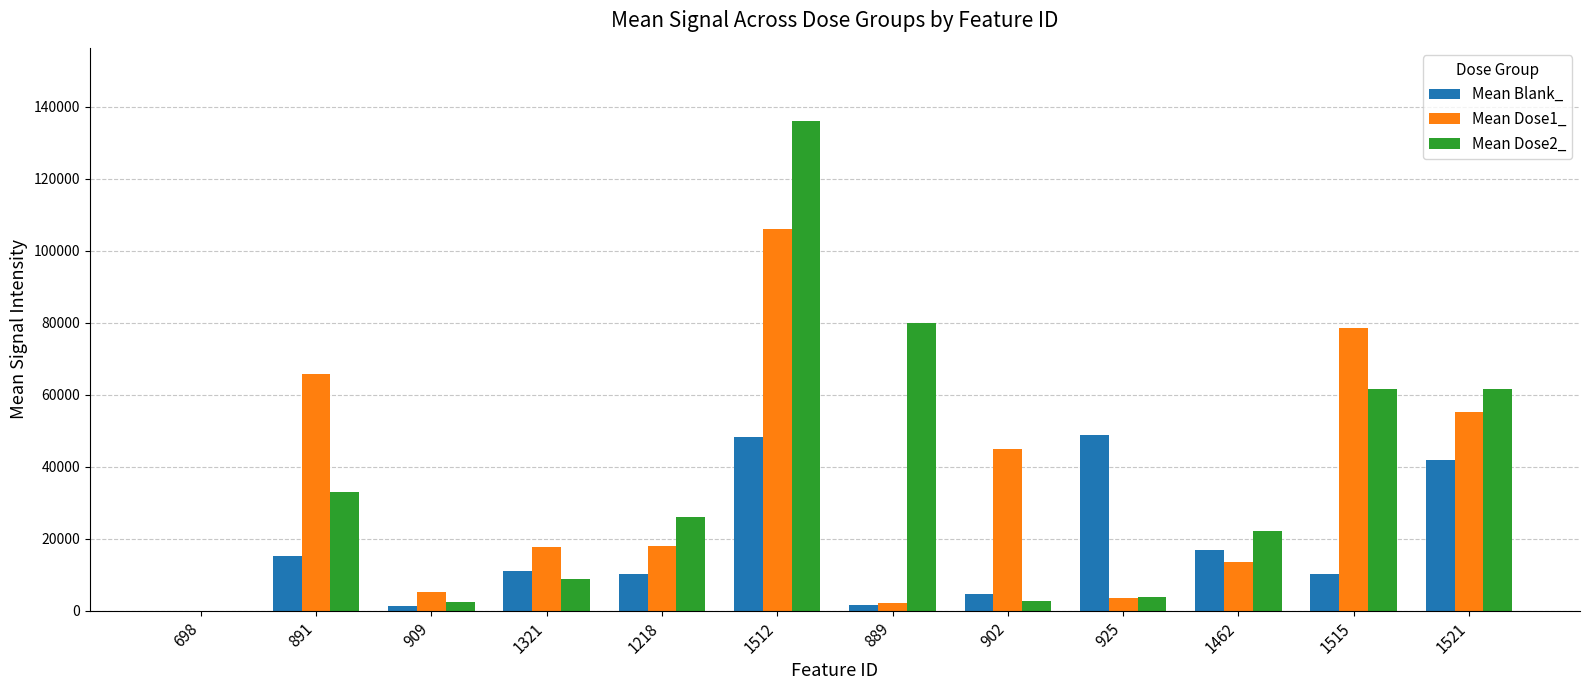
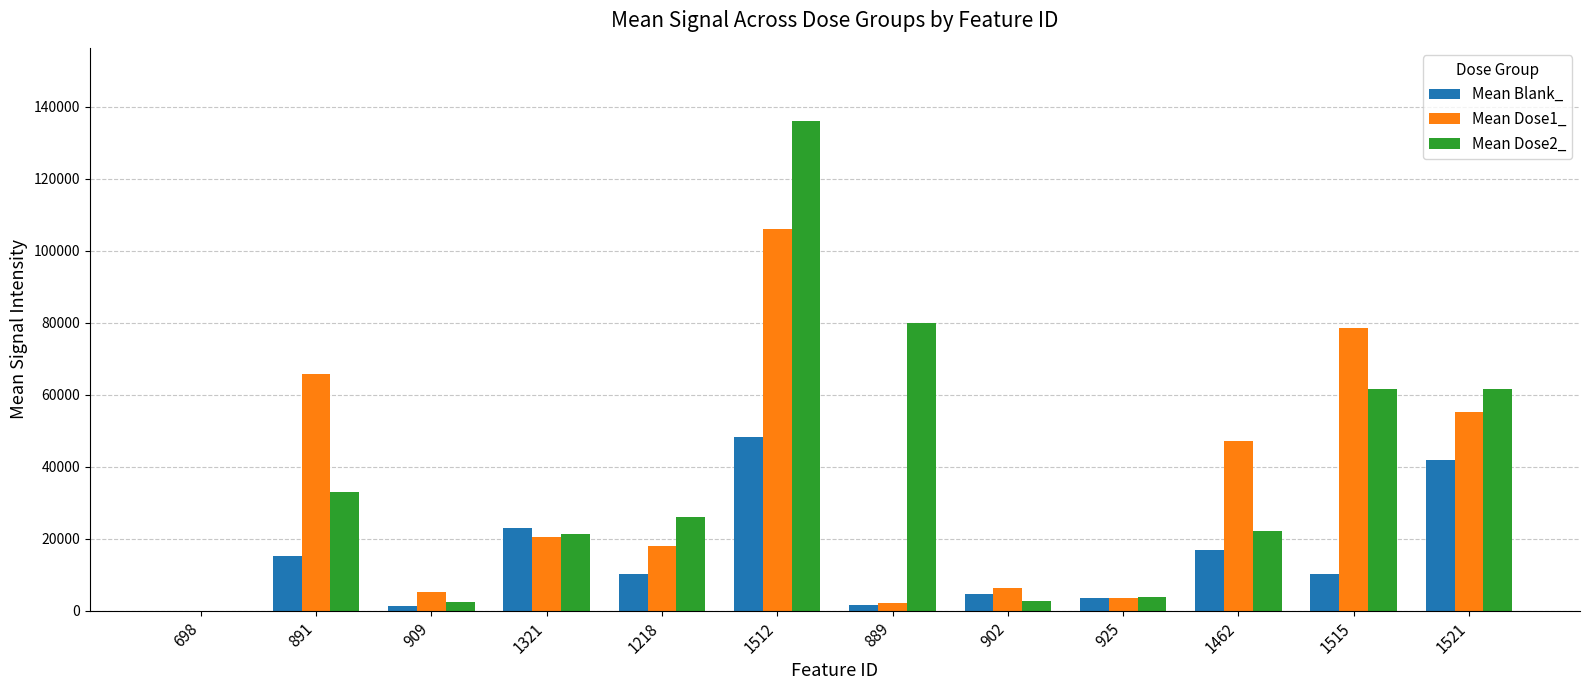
  {
    "Mean Blank_": {
      "698": 0,
      "891": 15000,
      "909": 1000,
-     "1321": 11000,
+     "1321": 23000,
      "1218": 10000,
      "1512": 48000,
      "889": 1000,
      "902": 5000,
-     "925": 49000,
+     "925": 3000,
      "1462": 17000,
      "1515": 10000,
      "1521": 42000
    },
    "Mean Dose1_": {
      "698": 0,
      "891": 66000,
      "909": 5000,
-     "1321": 18000,
+     "1321": 20000,
      "1218": 18000,
      "1512": 106000,
      "889": 2000,
-     "902": 45000,
+     "902": 6000,
      "925": 4000,
-     "1462": 13000,
+     "1462": 47000,
      "1515": 79000,
      "1521": 55000
    },
    "Mean Dose2_": {
      "698": 0,
      "891": 33000,
      "909": 2000,
-     "1321": 9000,
+     "1321": 21000,
      "1218": 26000,
      "1512": 136000,
      "889": 80000,
      "902": 3000,
      "925": 4000,
      "1462": 22000,
      "1515": 62000,
      "1521": 62000
    }
  }
